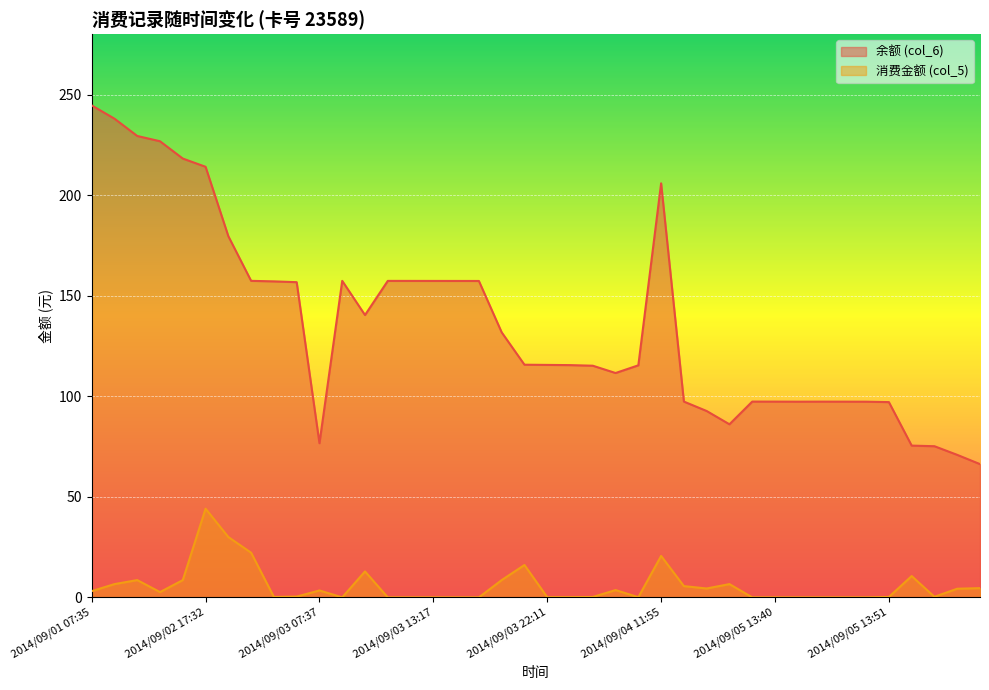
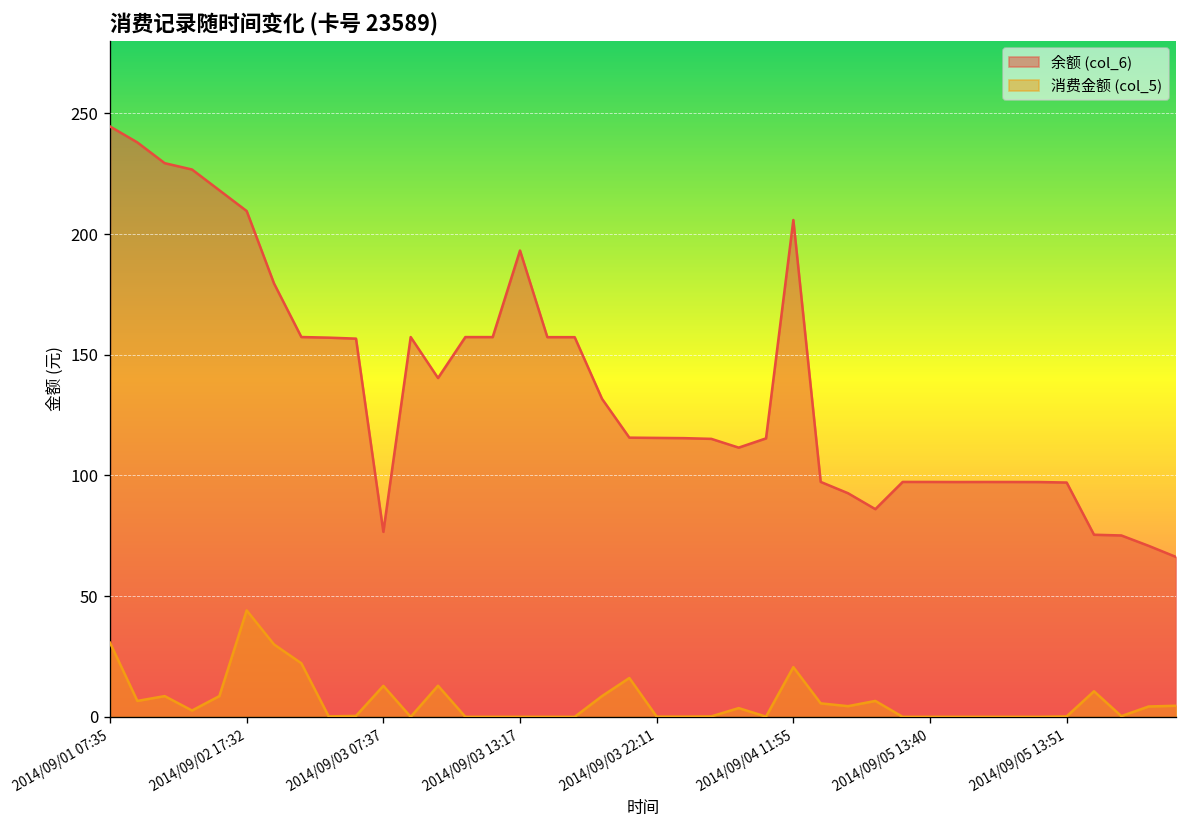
  {
    "余额 (col_6)": {
      "2014/09/01 07:35": 245,
-     "2014/09/02 17:32": 214,
+     "2014/09/02 17:32": 210,
      "2014/09/03 07:37": 77,
-     "2014/09/03 13:17": 157,
+     "2014/09/03 13:17": 193,
      "2014/09/03 22:11": 116,
      "2014/09/04 11:55": 206,
      "2014/09/05 13:51": 97
    },
    "消费金额 (col_5)": {
-     "2014/09/01 07:35": 3,
+     "2014/09/01 07:35": 31,
      "2014/09/02 17:32": 44,
-     "2014/09/03 07:37": 3,
+     "2014/09/03 07:37": 13,
      "2014/09/03 13:17": 0,
      "2014/09/03 22:11": 0,
      "2014/09/04 11:55": 21,
      "2014/09/05 13:51": 0
    }
  }
